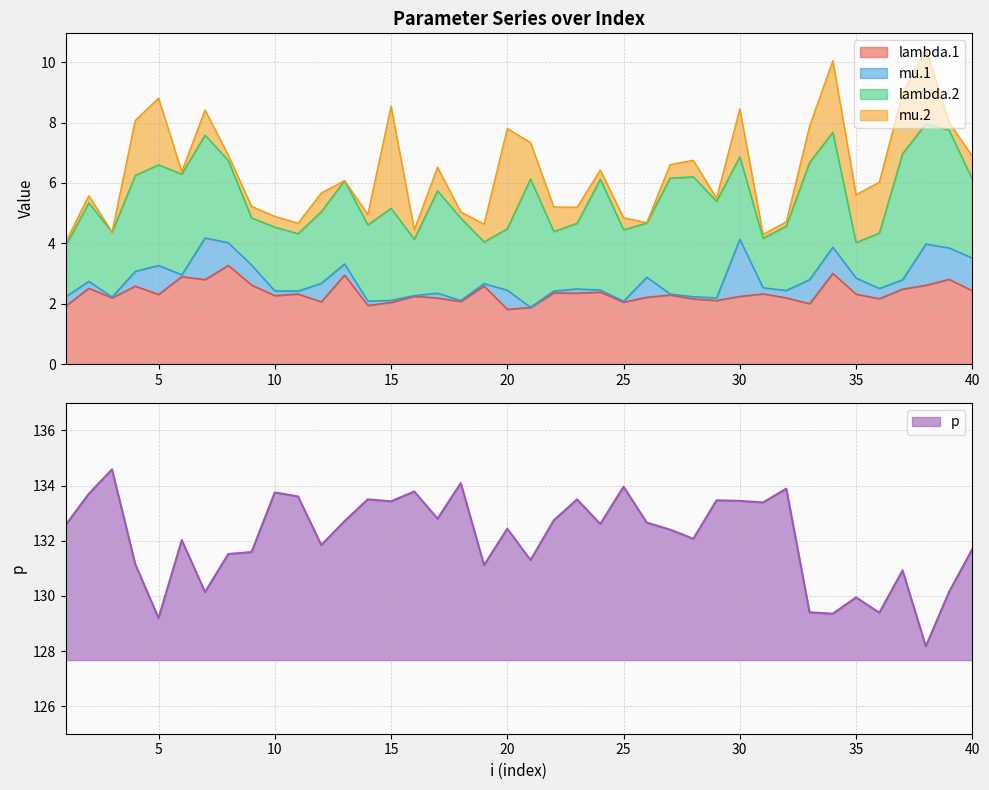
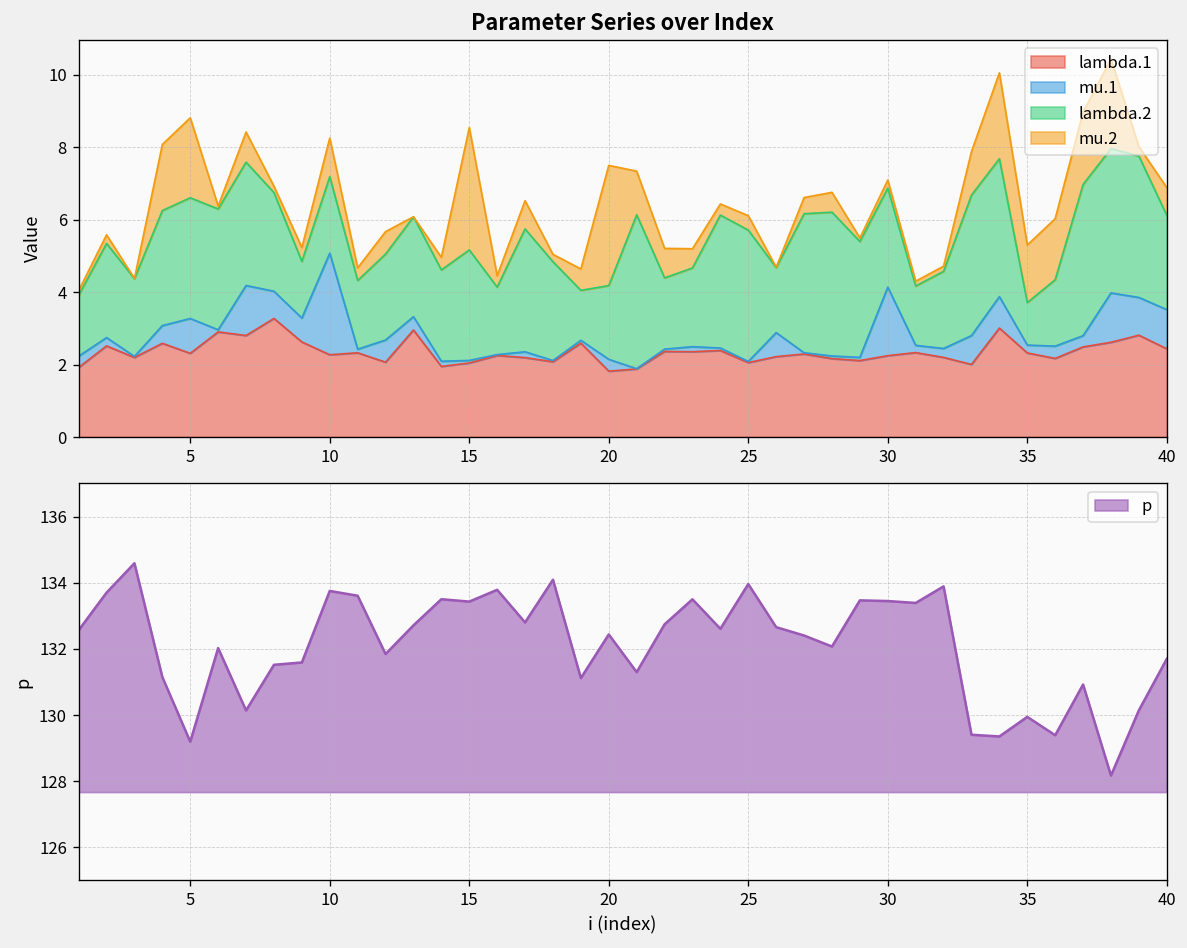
  {
    "Parameter Series over Index": {
      "lambda.1": {
        "5": 2.3,
        "10": 2.3,
        "20": 1.8,
        "30": 2.2,
        "35": 2.3,
        "40": 2.4
      },
      "mu.1": {
        "5": 1.0,
-       "10": 0.2,
-       "20": 0.6,
+       "10": 2.8,
+       "20": 0.3,
        "30": 1.9,
-       "35": 0.5,
+       "35": 0.2,
        "40": 1.1
      },
      "lambda.2": {
        "5": 3.3,
        "10": 2.1,
        "15": 3.0,
        "20": 2.0,
-       "25": 2.4,
+       "25": 3.6,
        "30": 2.7,
        "35": 1.2,
        "40": 2.6
      },
      "mu.2": {
        "5": 2.2,
-       "10": 0.4,
+       "10": 1.1,
        "15": 3.4,
        "20": 3.3,
        "25": 0.4,
-       "30": 1.6,
+       "30": 0.2,
        "35": 1.6,
        "40": 0.8
      }
    }
  }
